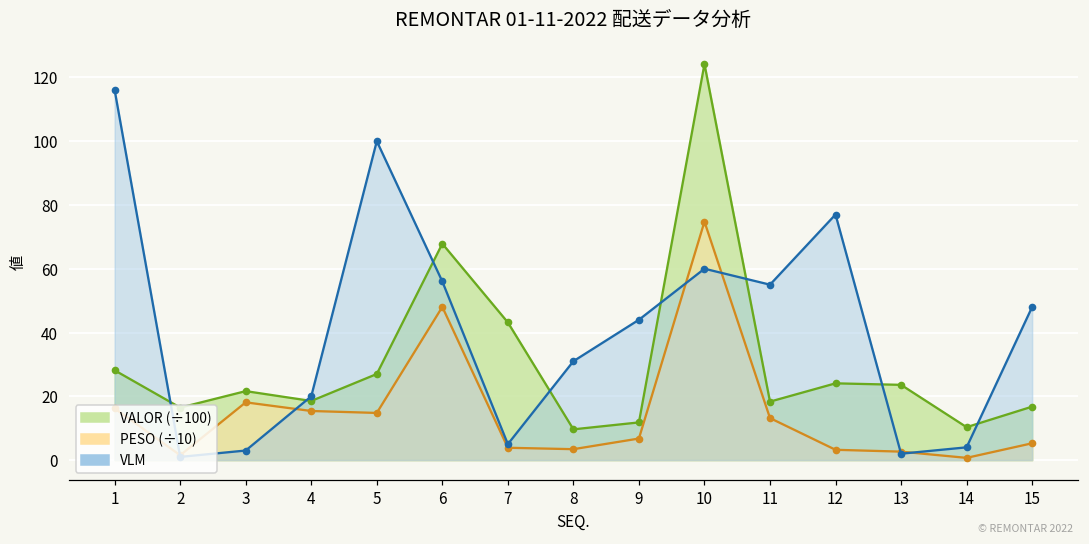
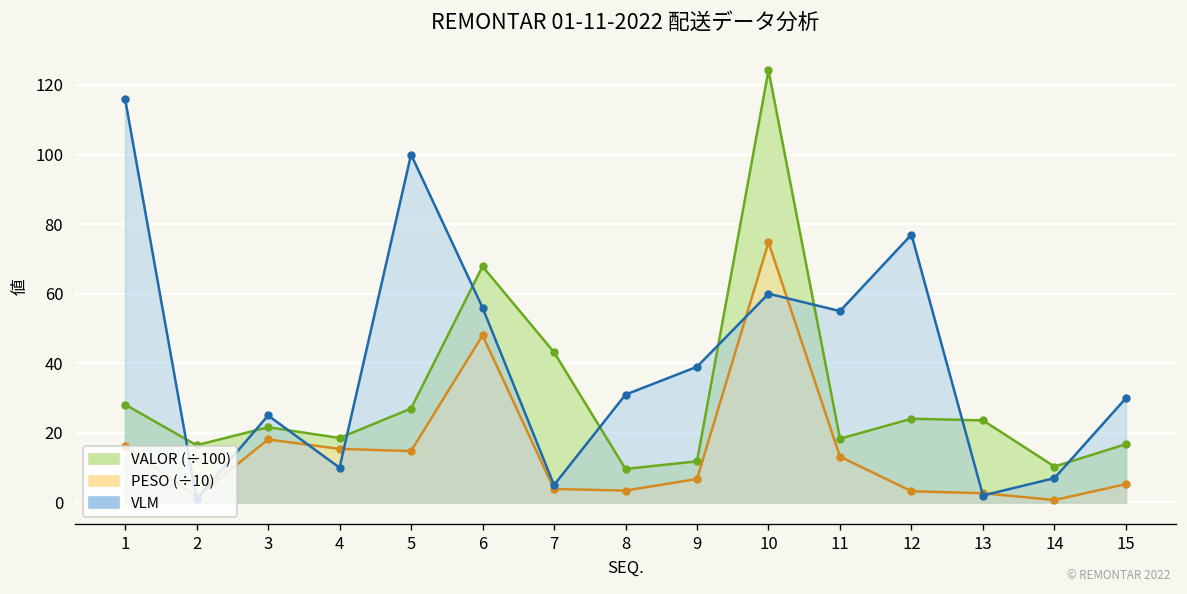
  {
    "VLM": {
      "1": 116,
-     "3": 3,
-     "4": 20,
+     "3": 25,
+     "4": 10,
      "5": 100,
      "6": 56,
      "7": 5,
      "8": 31,
-     "9": 44,
+     "9": 39,
      "10": 60,
      "11": 55,
      "12": 77,
-     "14": 4,
-     "15": 48
+     "14": 7,
+     "15": 30
    }
  }
